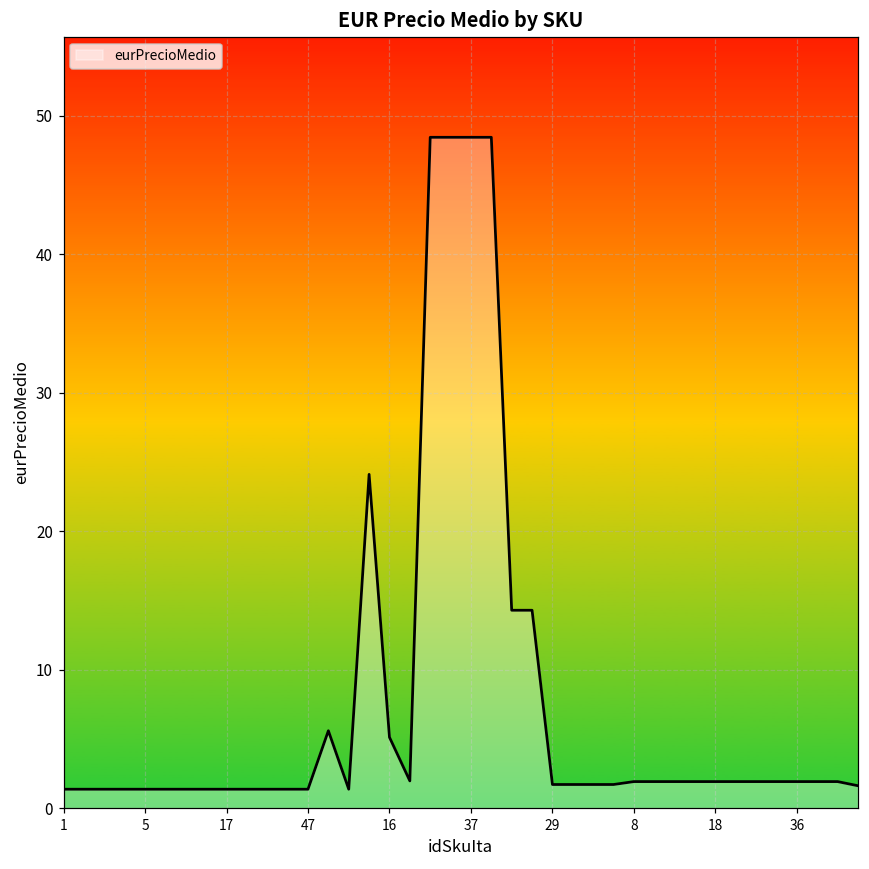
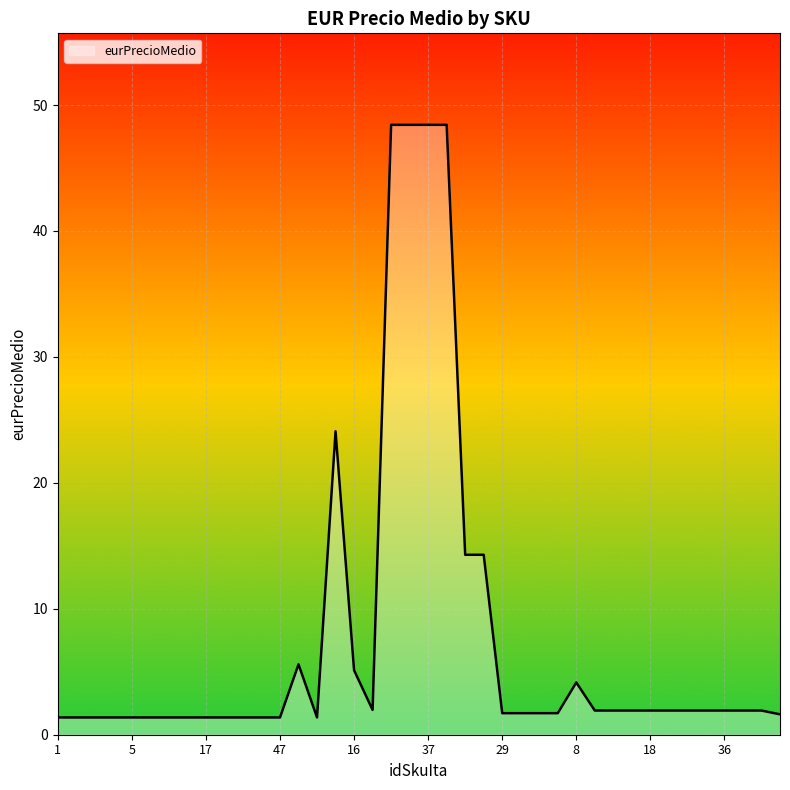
  {
    "47": 1.4,
    "16": 5.1,
-   "8": 1.9,
+   "8": 4.2,
    "36": 1.9
  }
